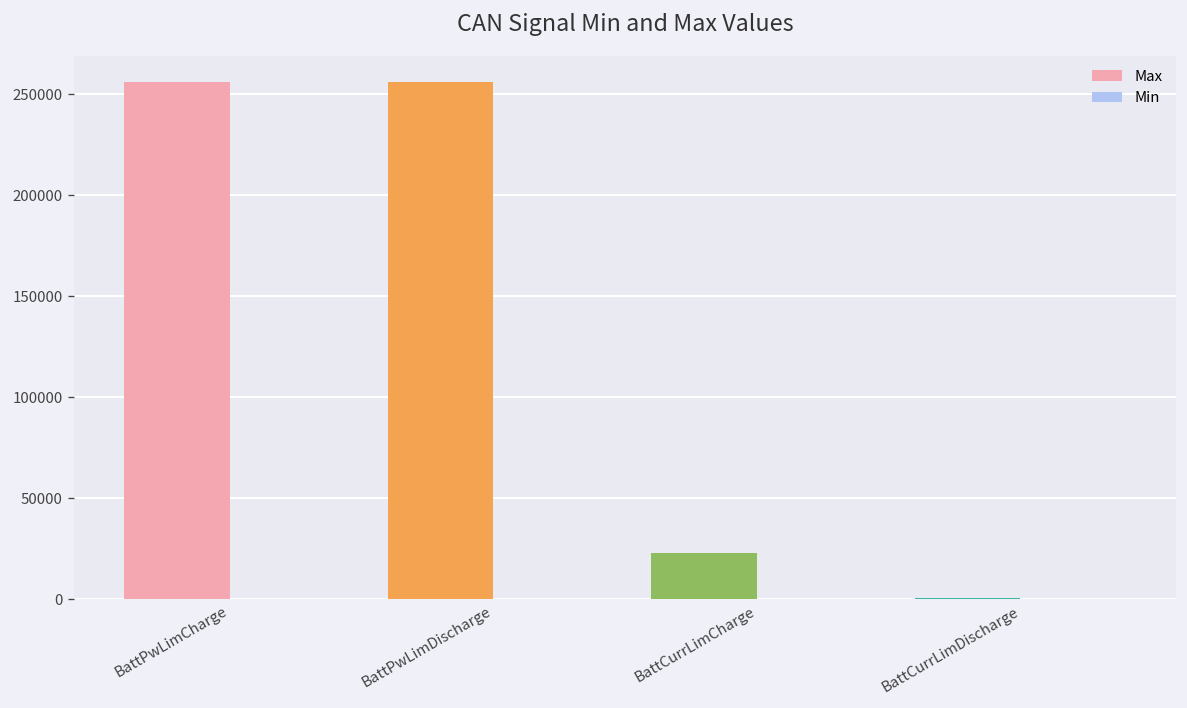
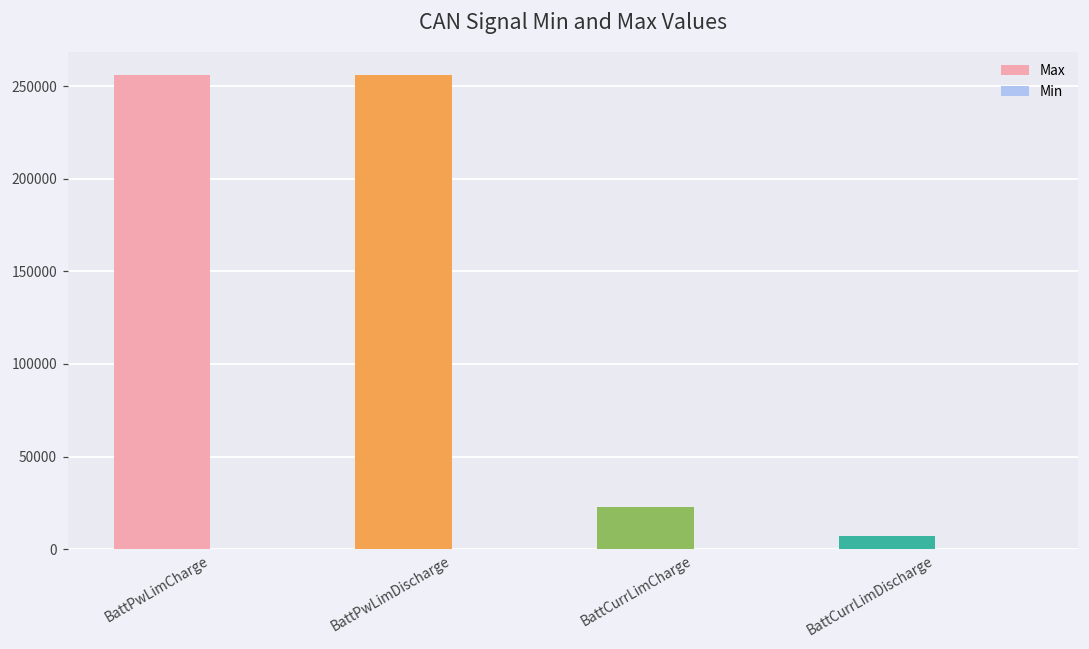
  {
    "Max": {
      "BattPwLimCharge": 256000,
      "BattPwLimDischarge": 256000,
      "BattCurrLimCharge": 23000,
-     "BattCurrLimDischarge": 1000
+     "BattCurrLimDischarge": 7000
    },
    "Min": {
      "BattPwLimCharge": 0,
      "BattPwLimDischarge": 0,
      "BattCurrLimCharge": 0,
      "BattCurrLimDischarge": 0
    }
  }
